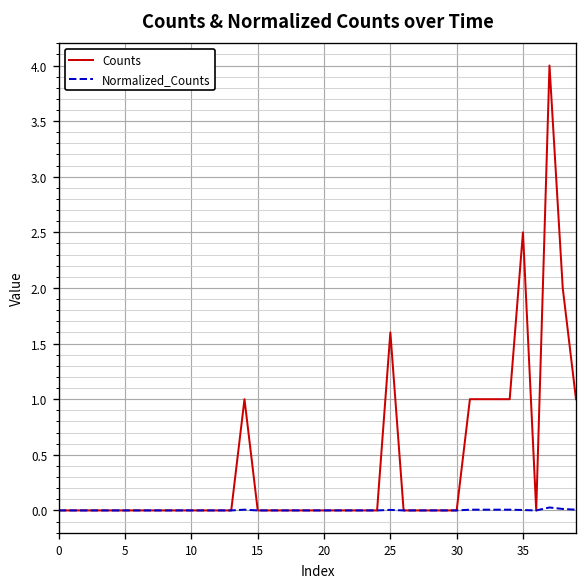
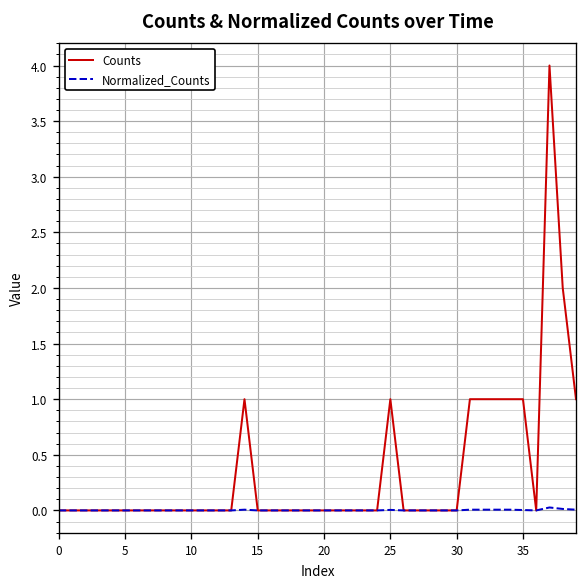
  {
    "Counts": {
-     "25": 1.6,
-     "35": 2.5
+     "25": 1.0,
+     "35": 1.0
    },
    "Normalized_Counts": {
      "25": 0.0,
      "35": 0.0
    }
  }
